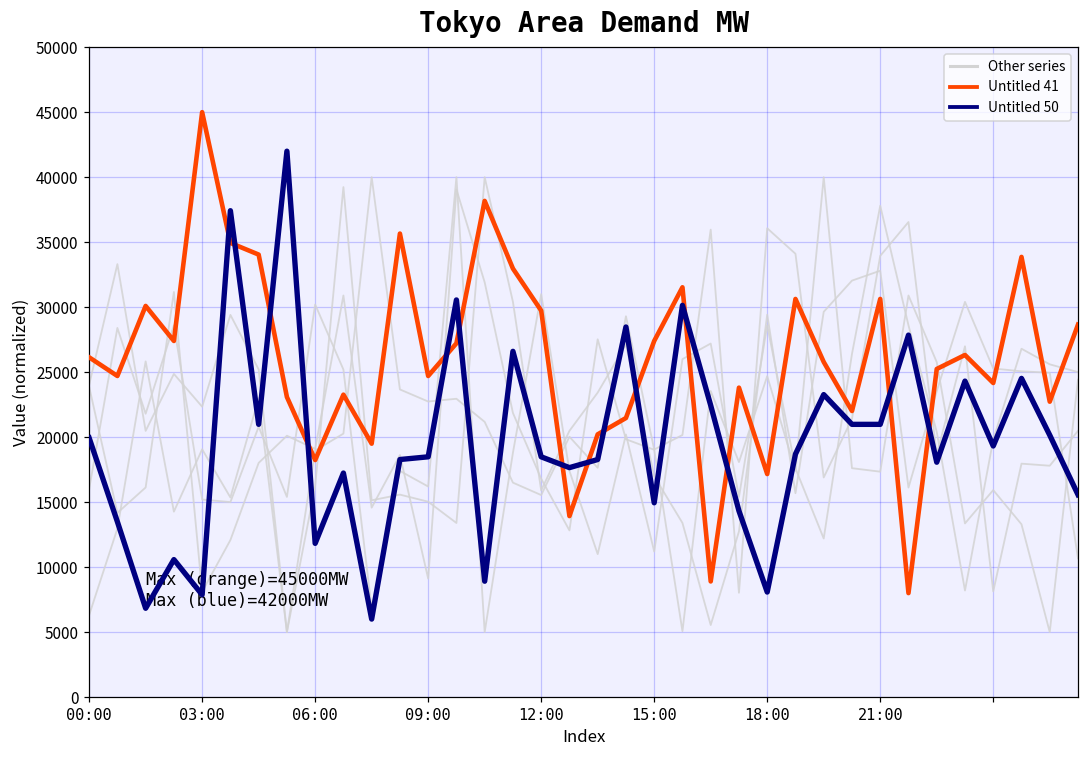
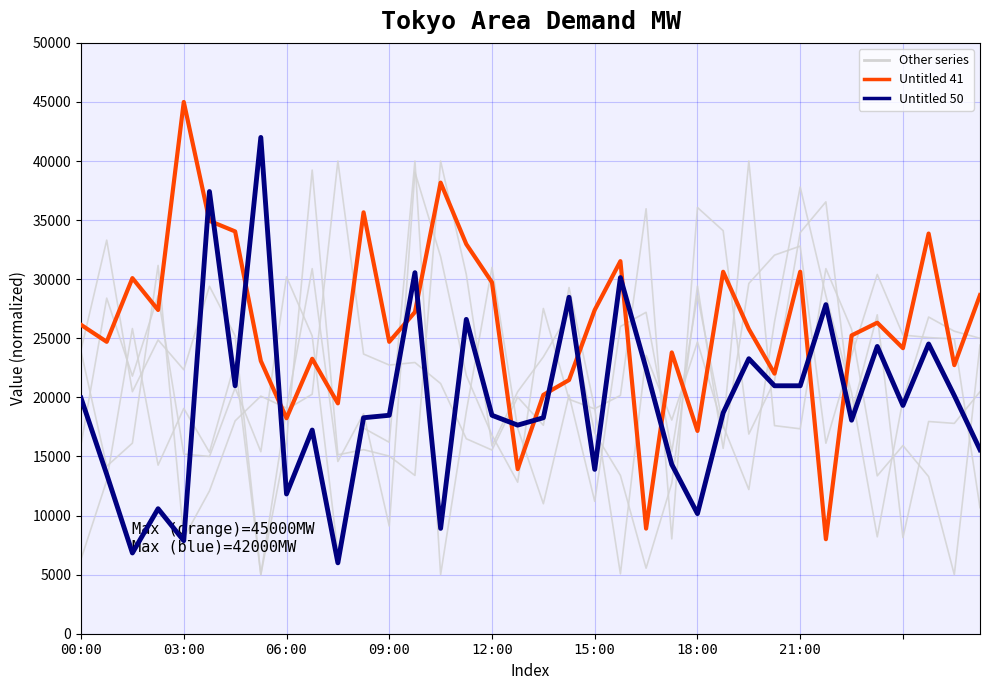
  {
    "Untitled 41": {
      "00:00": 26100,
      "03:00": 45000,
      "06:00": 18200,
      "09:00": 24700,
      "12:00": 29700,
      "15:00": 27400,
      "18:00": 17200,
      "21:00": 30600
    },
    "Untitled 50": {
      "00:00": 19900,
      "06:00": 11800,
      "09:00": 18500,
      "12:00": 18500,
-     "15:00": 14900,
-     "18:00": 8100,
+     "15:00": 13900,
+     "18:00": 10200,
      "21:00": 21000
    }
  }
